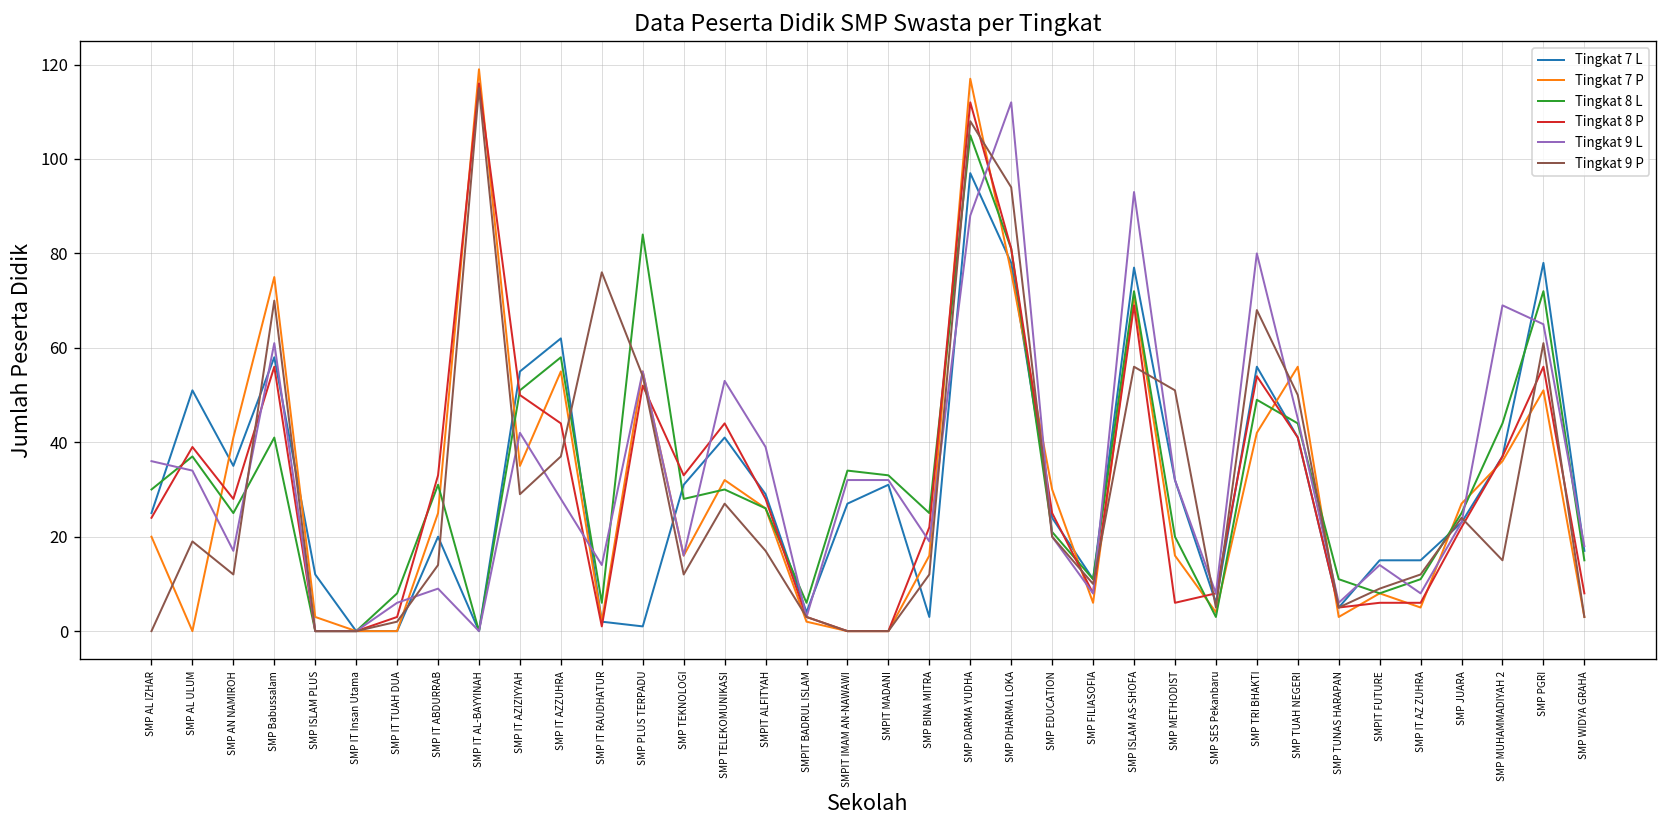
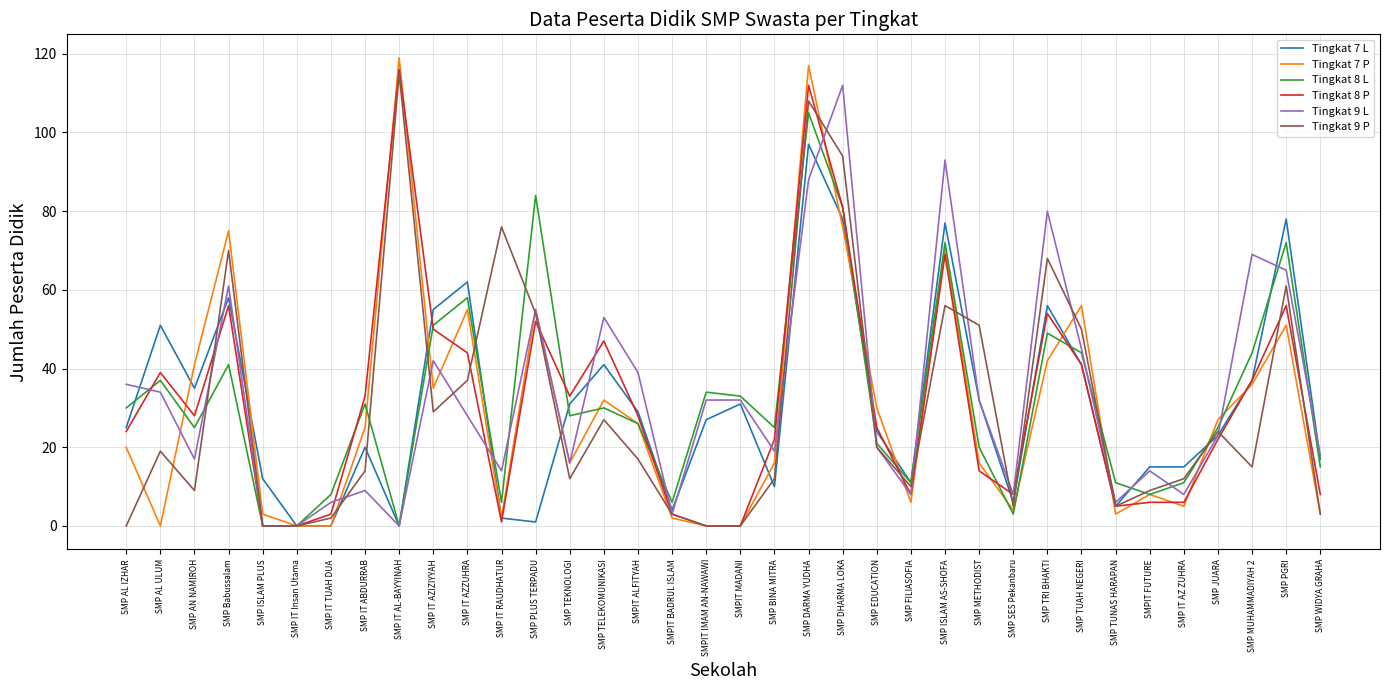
  {
    "Tingkat 7 L": {
      "SMP AL IZHAR": 25,
      "SMP AL ULUM": 51,
      "SMP AN NAMIROH": 35,
      "SMP Babussalam": 58,
      "SMP ISLAM PLUS": 12,
      "SMP IT ABDURRAB": 20,
      "SMP IT AZIZIYYAH": 55,
      "SMP IT AZZUHRA": 62,
      "SMP PLUS TERPADU": 1,
      "SMP TEKNOLOGI": 31,
      "SMP TELEKOMUNIKASI": 41,
      "SMPIT ALFITYAH": 29,
      "SMPIT BADRUL ISLAM": 4,
      "SMPIT IMAM AN-NAWAWI": 27,
      "SMPIT MADANI": 31,
-     "SMP BINA MITRA": 3,
+     "SMP BINA MITRA": 10,
      "SMP DARMA YUDHA": 97,
      "SMP DHARMA LOKA": 78,
      "SMP EDUCATION": 24,
      "SMP ISLAM AS-SHOFA": 77,
      "SMP SES Pekanbaru": 6,
      "SMP TRI BHAKTI": 56,
      "SMPIT FUTURE": 15,
      "SMP IT AZ ZUHRA": 15,
      "SMP PGRI": 78,
      "SMP WIDYA GRAHA": 17
    },
    "Tingkat 7 P": {
      "SMP AL IZHAR": 20,
      "SMP AL ULUM": 0,
      "SMP AN NAMIROH": 41,
      "SMP Babussalam": 75,
      "SMP ISLAM PLUS": 3,
      "SMP IT ABDURRAB": 25,
      "SMP IT AL-BAYYINAH": 119,
      "SMP IT AZIZIYYAH": 35,
      "SMP IT AZZUHRA": 55,
      "SMP TELEKOMUNIKASI": 32,
      "SMPIT BADRUL ISLAM": 2,
      "SMP BINA MITRA": 16,
      "SMP DARMA YUDHA": 117,
      "SMP DHARMA LOKA": 76,
      "SMP EDUCATION": 30,
      "SMP FILIASOFIA": 6,
      "SMP ISLAM AS-SHOFA": 71,
      "SMP METHODIST": 16,
      "SMP SES Pekanbaru": 4,
      "SMP TRI BHAKTI": 42,
      "SMP TUAH NEGERI": 56,
      "SMP TUNAS HARAPAN": 3,
      "SMP IT AZ ZUHRA": 5,
      "SMP JUARA": 27,
      "SMP MUHAMMADIYAH 2": 36,
      "SMP PGRI": 51
    },
    "Tingkat 8 L": {
      "SMP AL IZHAR": 30,
      "SMP AL ULUM": 37,
      "SMP AN NAMIROH": 25,
      "SMP Babussalam": 41,
      "SMP IT TUAH DUA": 8,
      "SMP IT ABDURRAB": 31,
      "SMP IT AZIZIYYAH": 51,
      "SMP IT AZZUHRA": 58,
      "SMP IT RAUDHATUR": 6,
      "SMP PLUS TERPADU": 84,
      "SMP TEKNOLOGI": 28,
      "SMP TELEKOMUNIKASI": 30,
      "SMPIT BADRUL ISLAM": 6,
      "SMPIT IMAM AN-NAWAWI": 34,
      "SMPIT MADANI": 33,
      "SMP BINA MITRA": 25,
      "SMP DARMA YUDHA": 105,
      "SMP EDUCATION": 21,
      "SMP ISLAM AS-SHOFA": 72,
      "SMP METHODIST": 20,
      "SMP SES Pekanbaru": 3,
      "SMP TRI BHAKTI": 49,
      "SMP TUAH NEGERI": 44,
      "SMP TUNAS HARAPAN": 11,
      "SMP IT AZ ZUHRA": 11,
      "SMP JUARA": 25,
      "SMP MUHAMMADIYAH 2": 44,
      "SMP PGRI": 72,
      "SMP WIDYA GRAHA": 15
    },
    "Tingkat 8 P": {
      "SMP AL IZHAR": 24,
      "SMP AL ULUM": 39,
      "SMP AN NAMIROH": 28,
      "SMP Babussalam": 56,
      "SMP IT TUAH DUA": 3,
      "SMP IT ABDURRAB": 33,
      "SMP IT AL-BAYYINAH": 116,
      "SMP IT AZIZIYYAH": 50,
      "SMP IT AZZUHRA": 44,
      "SMP IT RAUDHATUR": 1,
      "SMP PLUS TERPADU": 52,
      "SMP TEKNOLOGI": 33,
-     "SMP TELEKOMUNIKASI": 44,
+     "SMP TELEKOMUNIKASI": 47,
      "SMPIT ALFITYAH": 28,
      "SMP BINA MITRA": 22,
      "SMP DARMA YUDHA": 112,
      "SMP EDUCATION": 25,
      "SMP ISLAM AS-SHOFA": 69,
-     "SMP METHODIST": 6,
+     "SMP METHODIST": 14,
      "SMP TRI BHAKTI": 54,
      "SMPIT FUTURE": 6,
      "SMP IT AZ ZUHRA": 6,
      "SMP JUARA": 22,
      "SMP PGRI": 56,
      "SMP WIDYA GRAHA": 8
    },
    "Tingkat 9 L": {
      "SMP AL IZHAR": 36,
      "SMP AL ULUM": 34,
      "SMP AN NAMIROH": 17,
      "SMP Babussalam": 61,
      "SMP IT TUAH DUA": 6,
      "SMP IT ABDURRAB": 9,
      "SMP IT AZIZIYYAH": 42,
      "SMP IT AZZUHRA": 28,
      "SMP IT RAUDHATUR": 14,
      "SMP TELEKOMUNIKASI": 53,
      "SMPIT ALFITYAH": 39,
      "SMPIT IMAM AN-NAWAWI": 32,
      "SMPIT MADANI": 32,
      "SMP BINA MITRA": 19,
      "SMP DARMA YUDHA": 88,
      "SMP DHARMA LOKA": 112,
      "SMP ISLAM AS-SHOFA": 93,
      "SMP TRI BHAKTI": 80,
      "SMP TUAH NEGERI": 45,
      "SMP TUNAS HARAPAN": 6,
      "SMPIT FUTURE": 14,
      "SMP IT AZ ZUHRA": 8,
      "SMP MUHAMMADIYAH 2": 69,
      "SMP PGRI": 65,
      "SMP WIDYA GRAHA": 18
    },
    "Tingkat 9 P": {
      "SMP AL IZHAR": 0,
      "SMP AL ULUM": 19,
-     "SMP AN NAMIROH": 12,
+     "SMP AN NAMIROH": 9,
      "SMP Babussalam": 70,
      "SMP IT TUAH DUA": 2,
      "SMP IT ABDURRAB": 14,
      "SMP IT AL-BAYYINAH": 115,
      "SMP IT AZIZIYYAH": 29,
      "SMP IT AZZUHRA": 37,
      "SMP IT RAUDHATUR": 76,
      "SMP PLUS TERPADU": 54,
      "SMP TEKNOLOGI": 12,
      "SMP TELEKOMUNIKASI": 27,
      "SMPIT ALFITYAH": 17,
      "SMP BINA MITRA": 12,
      "SMP DARMA YUDHA": 108,
      "SMP DHARMA LOKA": 94,
      "SMP FILIASOFIA": 10,
      "SMP ISLAM AS-SHOFA": 56,
      "SMP METHODIST": 51,
      "SMP SES Pekanbaru": 5,
      "SMP TRI BHAKTI": 68,
      "SMP TUAH NEGERI": 50,
      "SMPIT FUTURE": 9,
      "SMP IT AZ ZUHRA": 12,
      "SMP JUARA": 24,
      "SMP MUHAMMADIYAH 2": 15,
      "SMP PGRI": 61
    }
  }
